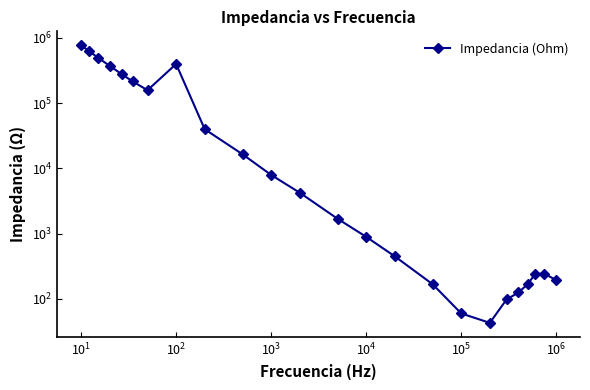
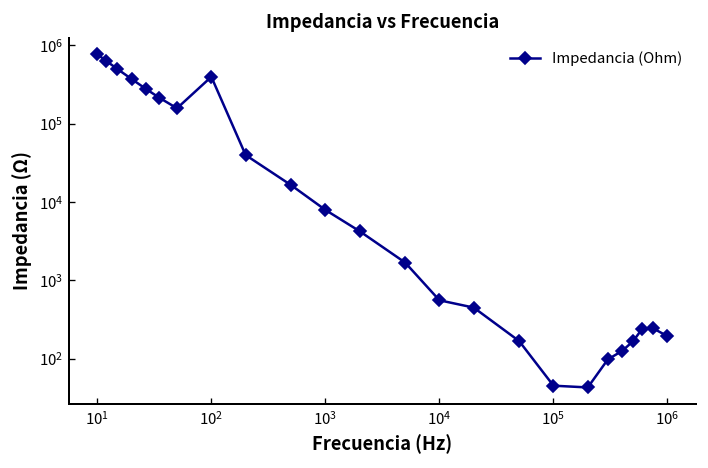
  {
    "10^1": 800000,
    "10^2": 400000,
    "10^3": 8000,
-   "10^4": 900,
-   "10^5": 60,
+   "10^4": 600,
+   "10^5": 40,
    "10^6": 190
  }
